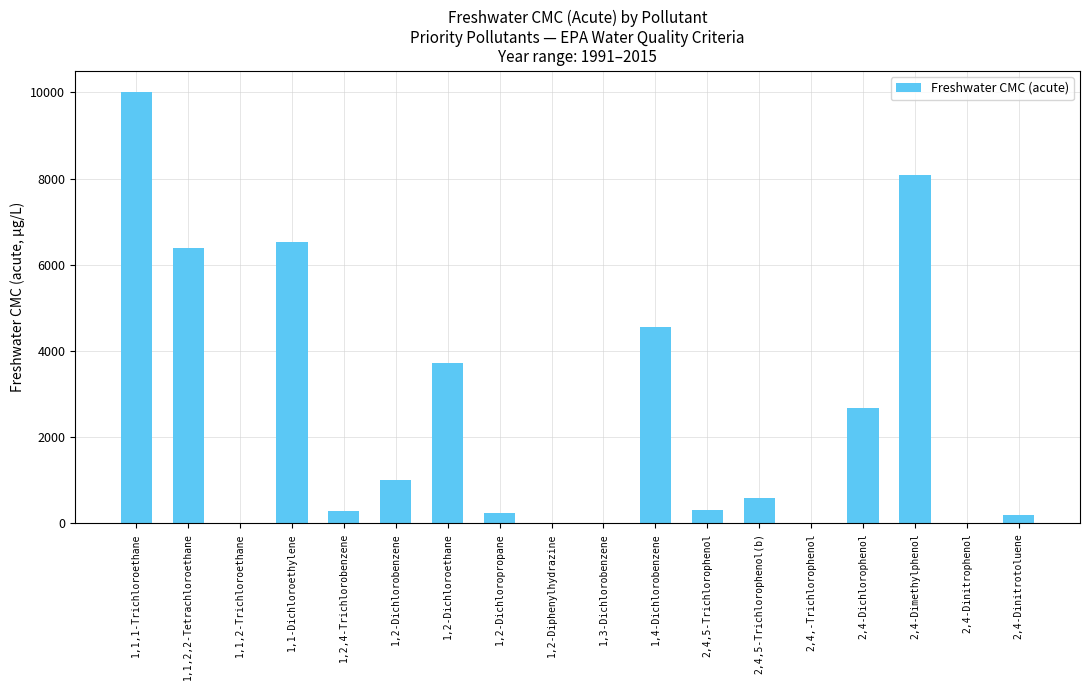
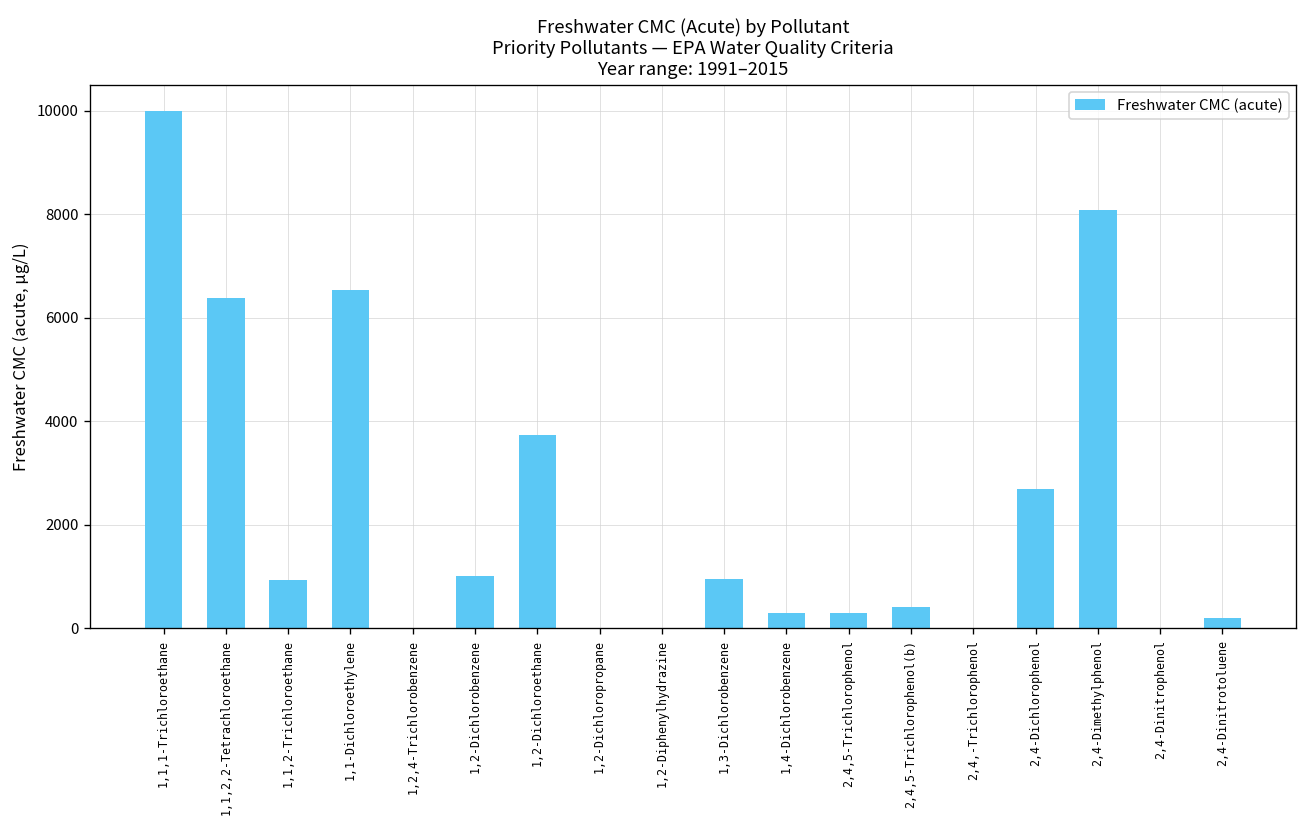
  {
    "1,1,1-Trichloroethane": 10000,
    "1,1,2,2-Tetrachloroethane": 6400,
-   "1,1,2-Trichloroethane": 0,
+   "1,1,2-Trichloroethane": 900,
    "1,1-Dichloroethylene": 6500,
-   "1,2,4-Trichlorobenzene": 300,
+   "1,2,4-Trichlorobenzene": 0,
    "1,2-Dichlorobenzene": 1000,
    "1,2-Dichloroethane": 3700,
-   "1,2-Dichloropropane": 200,
-   "1,3-Dichlorobenzene": 0,
-   "1,4-Dichlorobenzene": 4600,
+   "1,2-Dichloropropane": 0,
+   "1,3-Dichlorobenzene": 1000,
+   "1,4-Dichlorobenzene": 300,
    "2,4,5-Trichlorophenol": 300,
-   "2,4,5-Trichlorophenol(b)": 600,
+   "2,4,5-Trichlorophenol(b)": 400,
    "2,4-Dichlorophenol": 2700,
    "2,4-Dimethylphenol": 8100,
    "2,4-Dinitrotoluene": 200
  }
